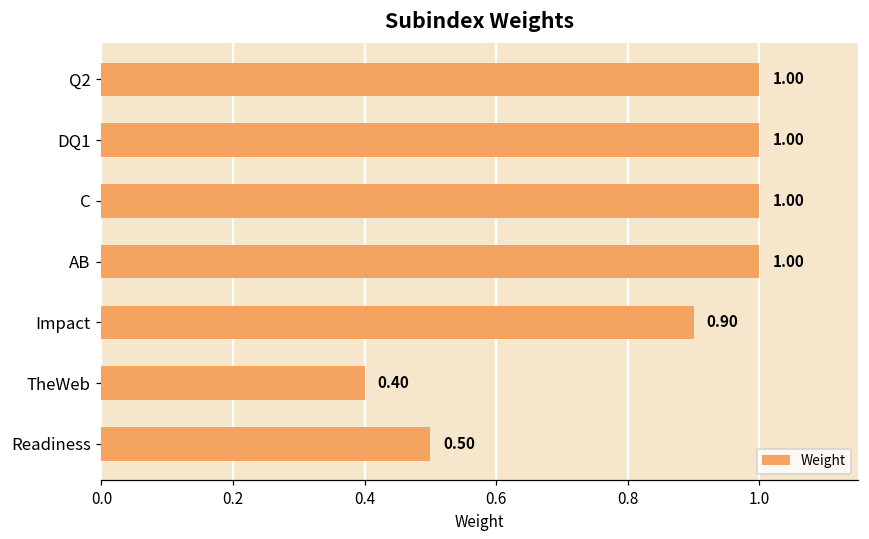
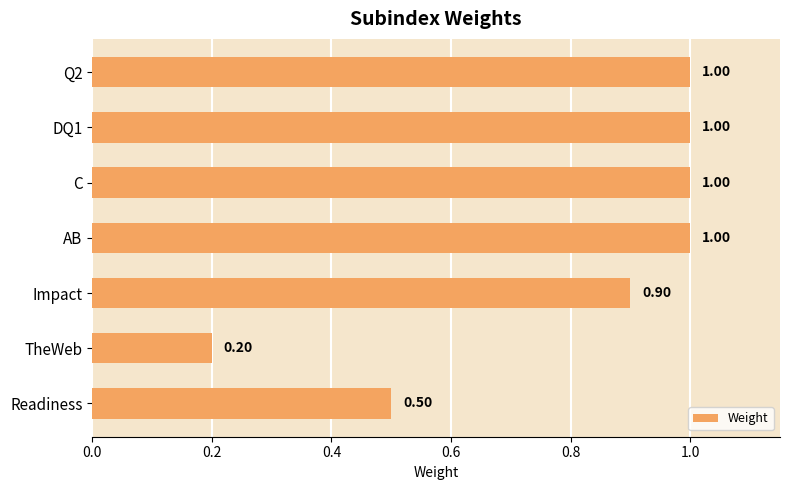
  {
    "Q2": 1.00,
    "DQ1": 1.00,
    "C": 1.00,
    "AB": 1.00,
    "Impact": 0.90,
-   "TheWeb": 0.40,
+   "TheWeb": 0.20,
    "Readiness": 0.50
  }
